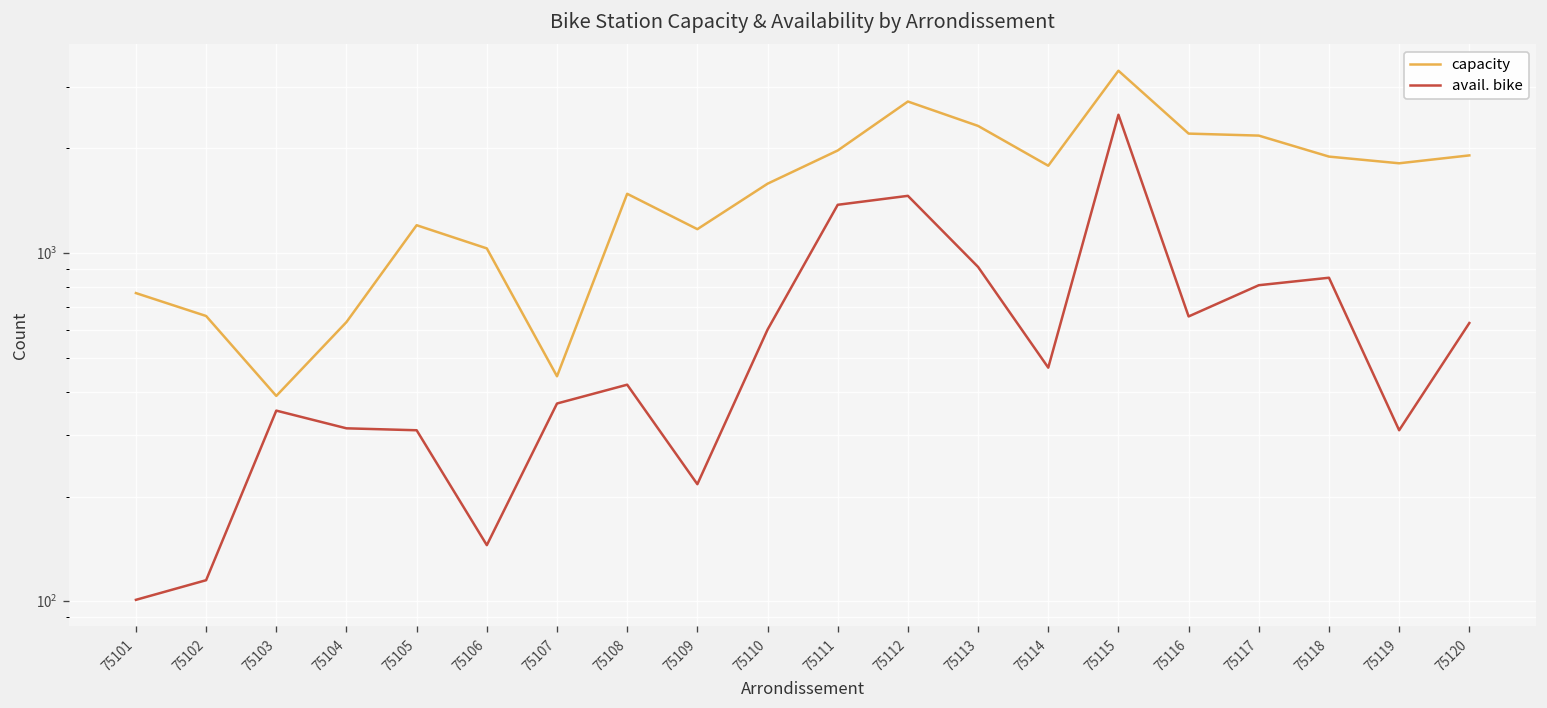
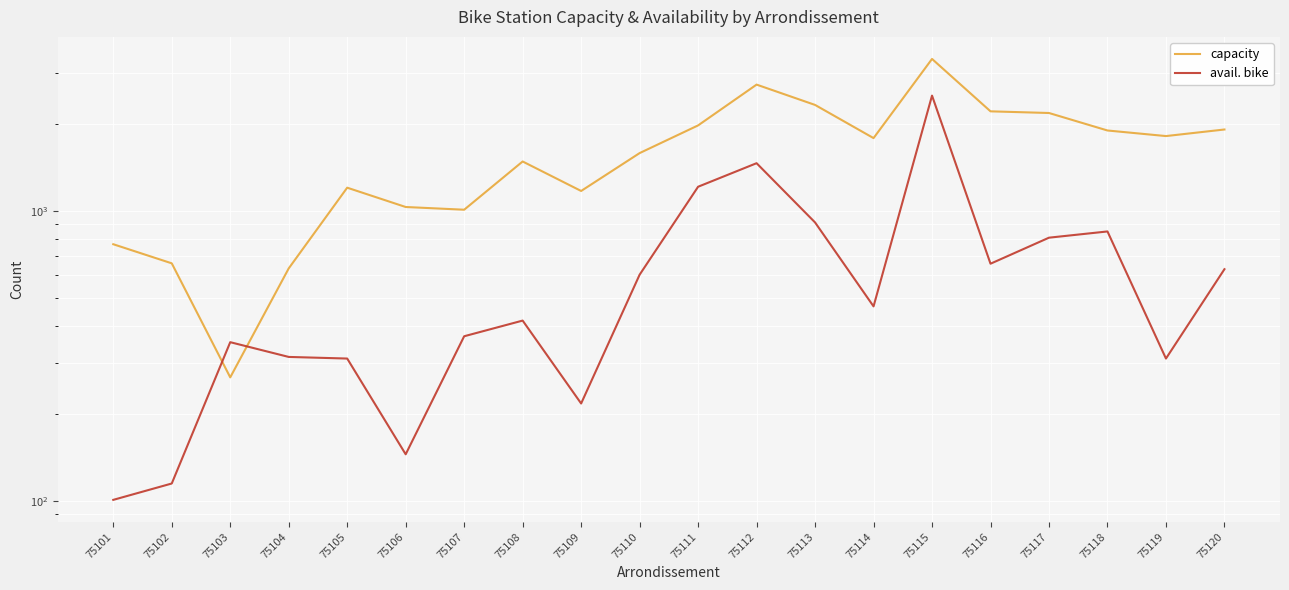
  {
    "capacity": {
      "75101": 770,
      "75102": 660,
-     "75103": 390,
+     "75103": 270,
      "75104": 630,
      "75105": 1200,
      "75106": 1030,
-     "75107": 440,
+     "75107": 1010,
      "75108": 1500,
      "75109": 1170,
      "75110": 1600,
      "75111": 2000,
      "75112": 2700,
      "75113": 2300,
      "75114": 1800,
      "75115": 3300,
      "75116": 2200,
      "75117": 2200,
      "75118": 1900,
      "75119": 1800,
      "75120": 1900
    },
    "avail. bike": {
      "75101": 101,
      "75102": 115,
      "75103": 350,
      "75104": 310,
      "75105": 310,
      "75106": 150,
      "75107": 370,
      "75108": 420,
      "75109": 220,
      "75110": 600,
-     "75111": 1400,
+     "75111": 1210,
      "75112": 1500,
      "75113": 910,
      "75114": 470,
      "75115": 2500,
      "75116": 660,
      "75117": 810,
      "75118": 850,
      "75119": 310,
      "75120": 630
    }
  }
